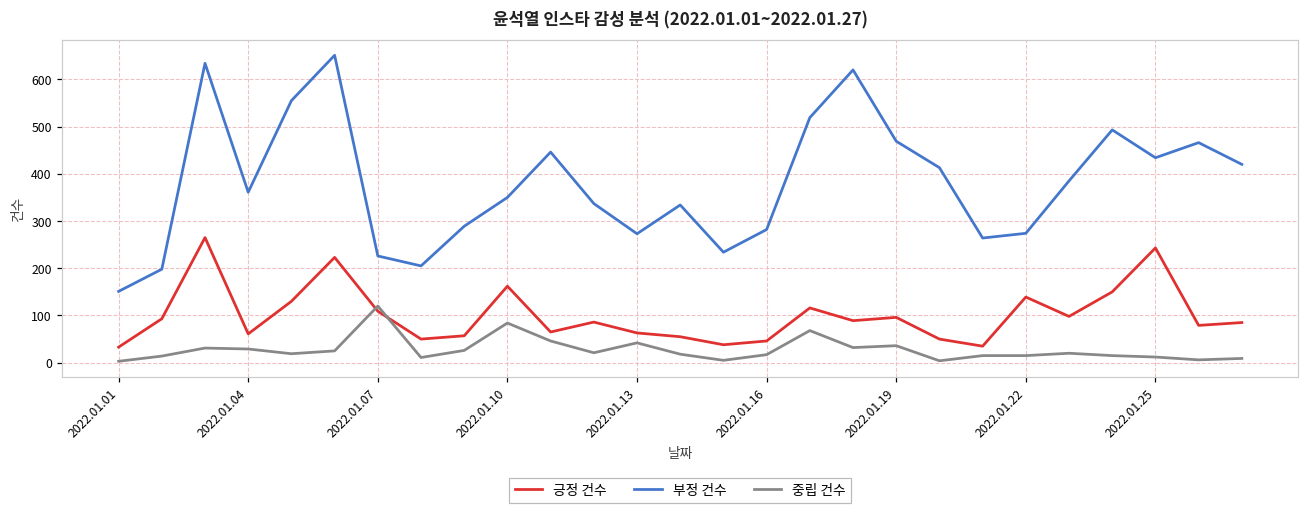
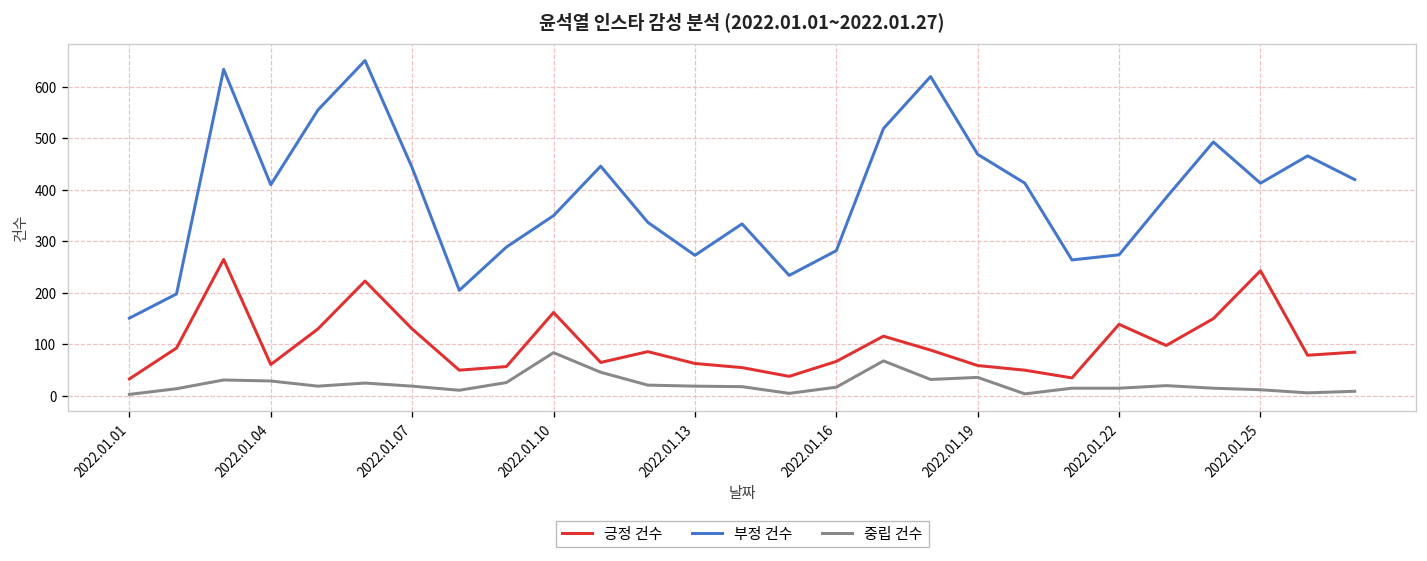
  {
    "긍정 건수": {
      "2022.01.01": 30,
      "2022.01.04": 60,
-     "2022.01.07": 110,
+     "2022.01.07": 130,
      "2022.01.10": 160,
      "2022.01.13": 60,
-     "2022.01.16": 50,
-     "2022.01.19": 100,
+     "2022.01.16": 70,
+     "2022.01.19": 60,
      "2022.01.22": 140,
      "2022.01.25": 240
    },
    "부정 건수": {
      "2022.01.01": 150,
-     "2022.01.04": 360,
-     "2022.01.07": 230,
+     "2022.01.04": 410,
+     "2022.01.07": 440,
      "2022.01.10": 350,
      "2022.01.13": 270,
      "2022.01.16": 280,
      "2022.01.19": 470,
      "2022.01.22": 270,
-     "2022.01.25": 430
+     "2022.01.25": 410
    },
    "중립 건수": {
      "2022.01.01": 0,
      "2022.01.04": 30,
-     "2022.01.07": 120,
+     "2022.01.07": 20,
      "2022.01.10": 80,
-     "2022.01.13": 40,
+     "2022.01.13": 20,
      "2022.01.16": 20,
      "2022.01.19": 40,
      "2022.01.22": 20,
      "2022.01.25": 10
    }
  }
